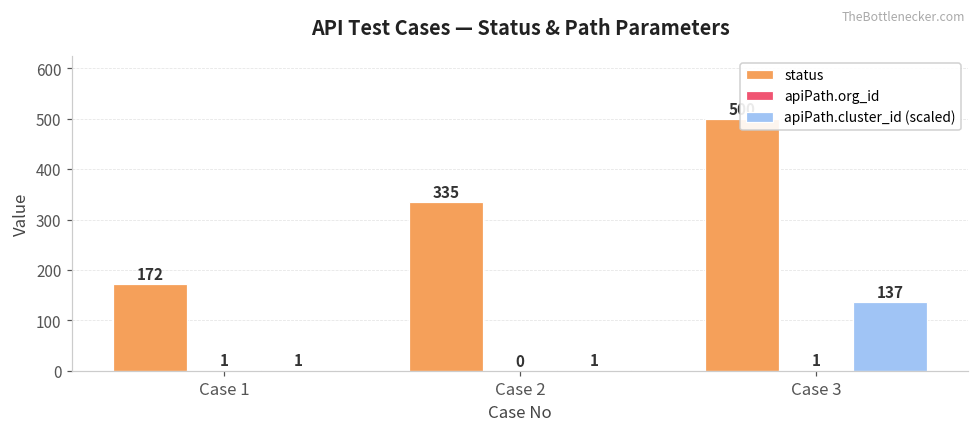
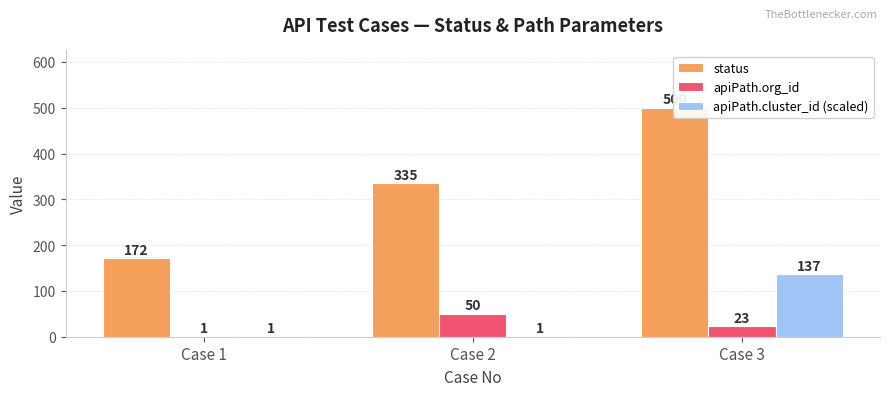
  {
    "status": {
      "Case 1": 172,
      "Case 2": 335
    },
    "apiPath.org_id": {
      "Case 1": 1,
-     "Case 2": 0,
-     "Case 3": 1
+     "Case 2": 50,
+     "Case 3": 23
    },
    "apiPath.cluster_id (scaled)": {
      "Case 1": 1,
      "Case 2": 1,
      "Case 3": 137
    }
  }
